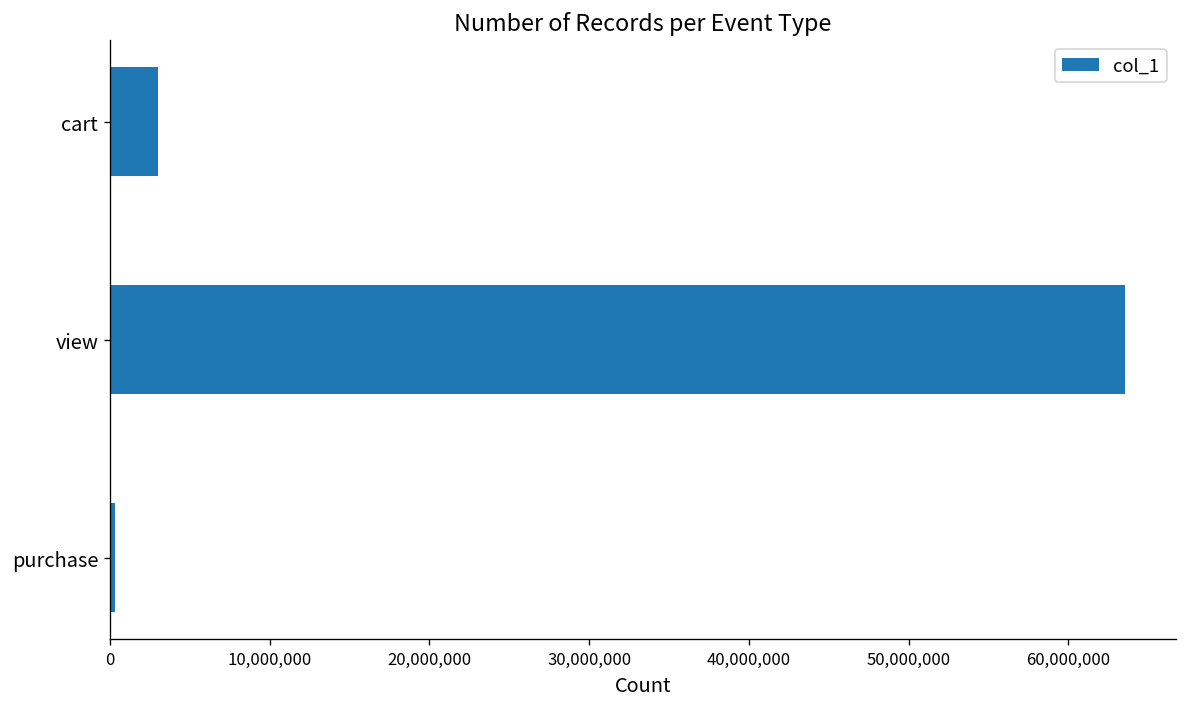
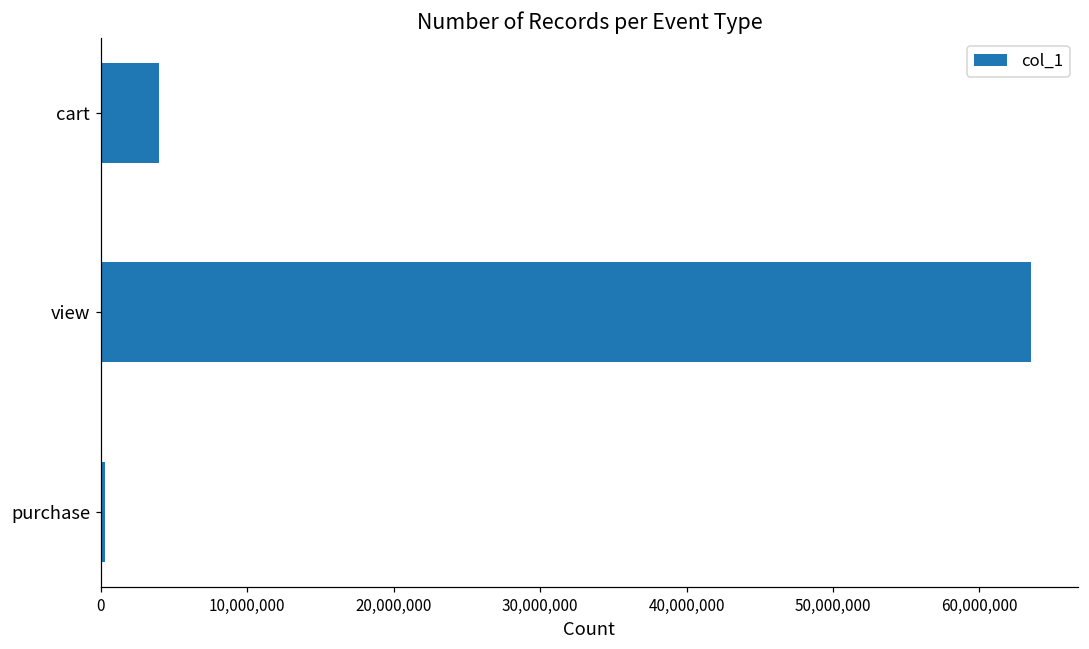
  {
-   "cart": "3,000,000",
+   "cart": "3,900,000",
    "view": "63,600,000",
    "purchase": "300,000"
  }
